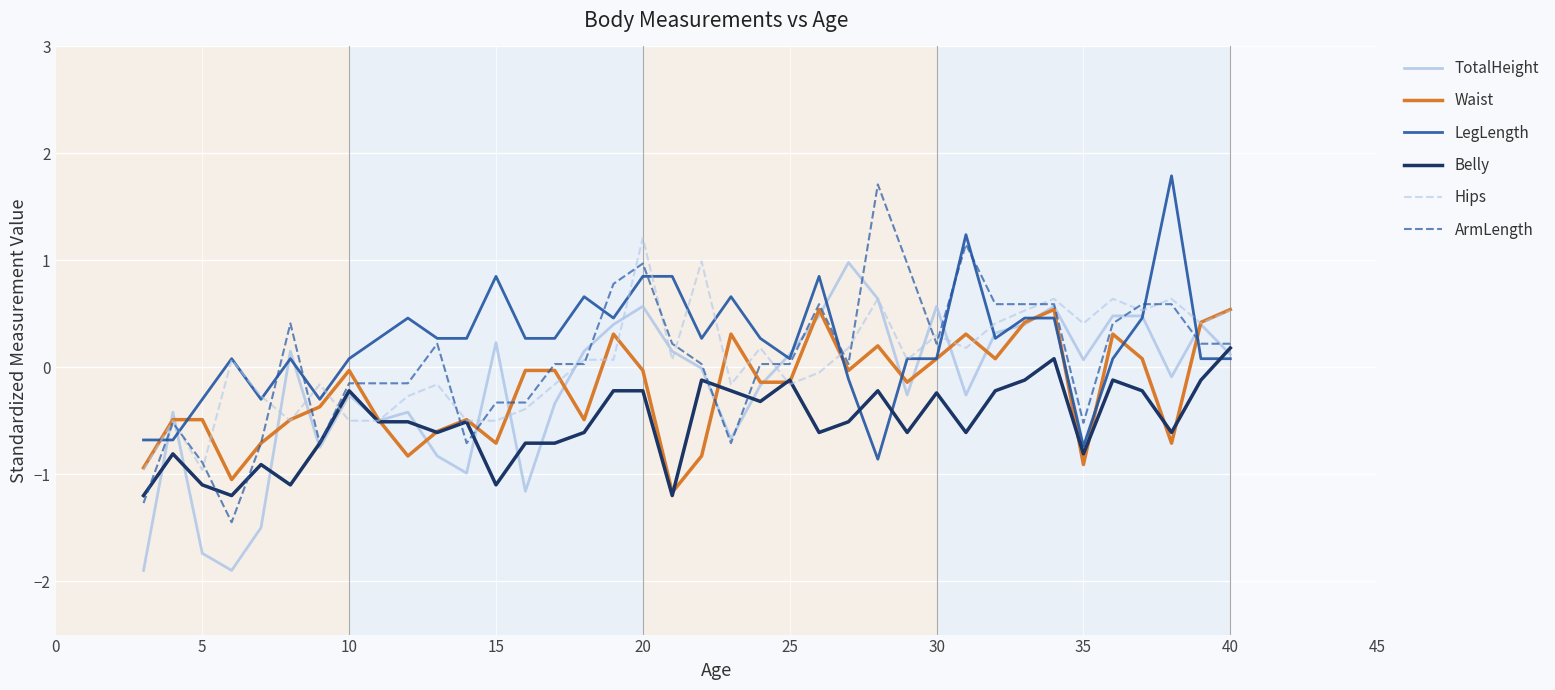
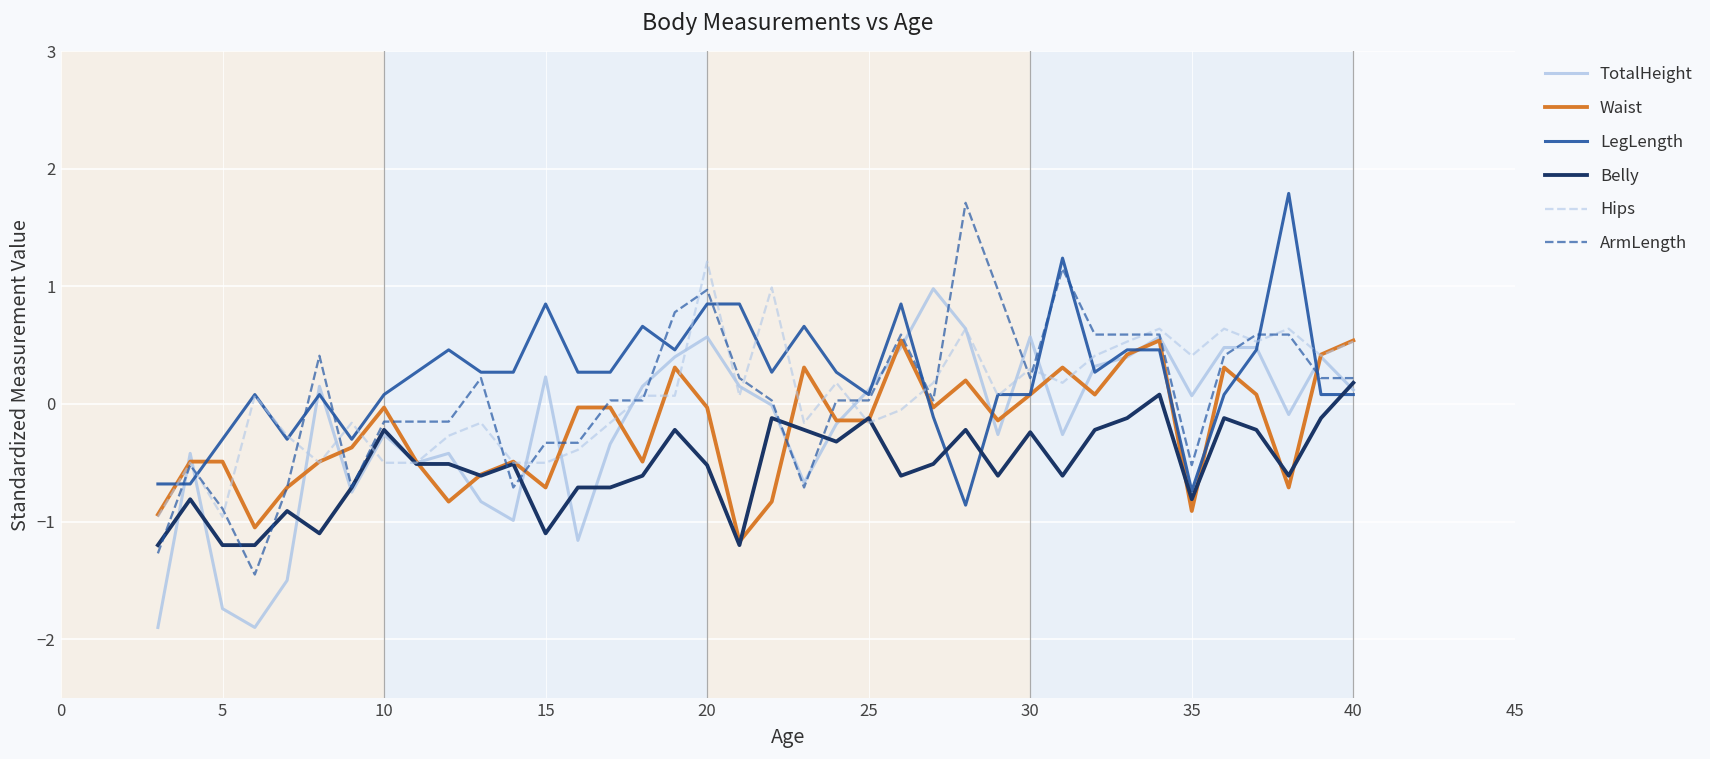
  {
    "Waist": {
      "5": -0.49,
      "10": -0.03,
      "15": -0.71,
      "20": -0.03,
      "35": -0.91
    },
    "Belly": {
-     "5": -1.1,
+     "5": -1.2,
      "10": -0.22,
      "15": -1.10,
-     "20": -0.22,
+     "20": -0.52,
      "30": -0.24,
      "35": -0.81,
      "40": 0.18
    }
  }
